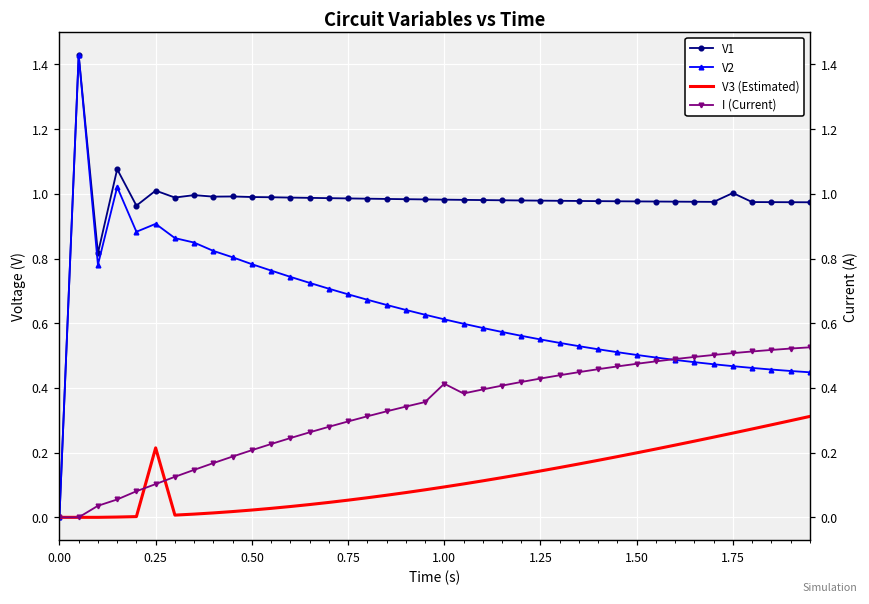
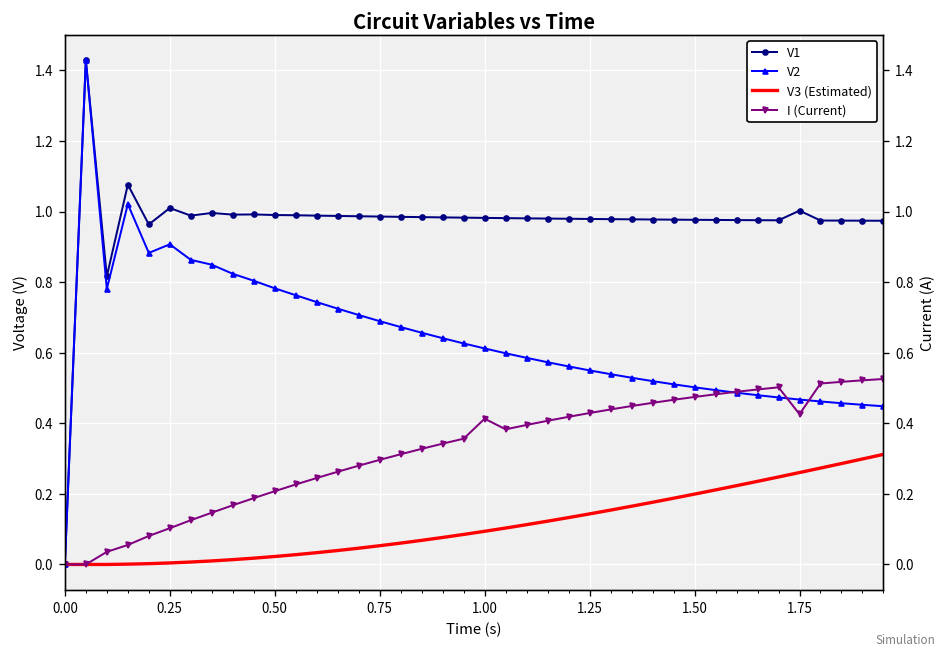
  {
    "V1": {
      "0.25": 1.01,
      "0.50": 0.99,
      "0.75": 0.99,
      "1.00": 0.98,
      "1.25": 0.98,
      "1.50": 0.98,
      "1.75": 1.00
    },
    "V2": {
      "0.25": 0.91,
      "0.50": 0.78,
      "0.75": 0.69,
      "1.00": 0.61,
      "1.25": 0.55,
      "1.50": 0.50,
      "1.75": 0.47
    },
    "V3 (Estimated)": {
-     "0.25": 0.21,
+     "0.25": 0.00,
      "0.50": 0.02,
      "0.75": 0.05,
      "1.00": 0.09,
      "1.25": 0.14,
      "1.50": 0.20,
      "1.75": 0.26
    },
    "I (Current)": {
      "0.25": 0.10,
      "0.50": 0.21,
      "0.75": 0.30,
      "1.00": 0.41,
      "1.25": 0.43,
      "1.50": 0.47,
-     "1.75": 0.51
+     "1.75": 0.43
    }
  }
